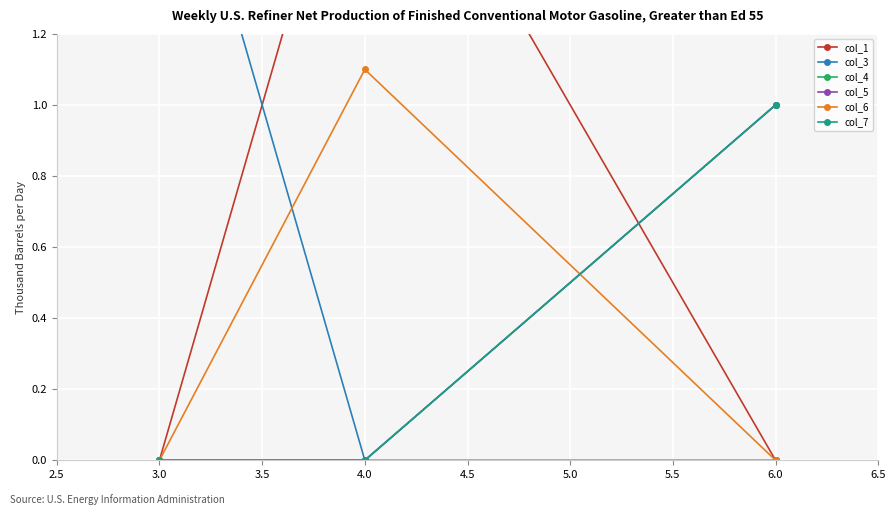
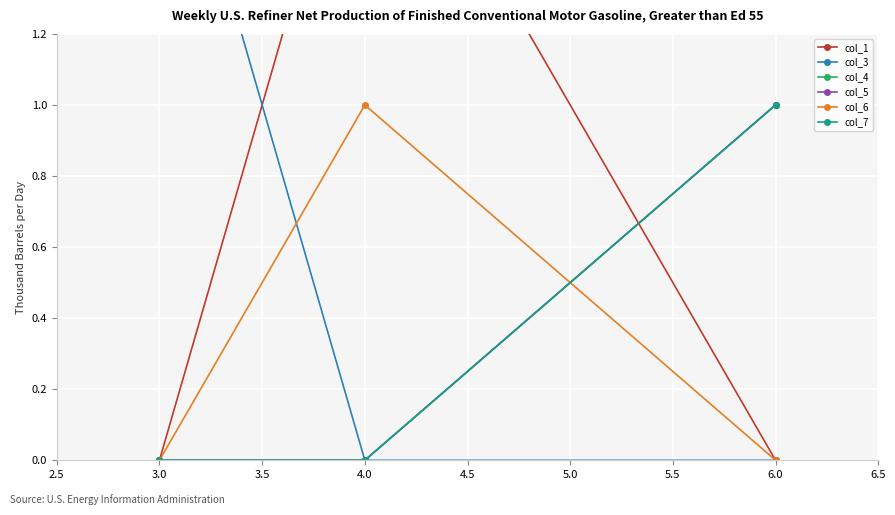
  {
    "col_7": {
      "6.0": 1.0
    },
    "col_6": {
-     "4.0": 1.1
+     "4.0": 1.0
    }
  }
